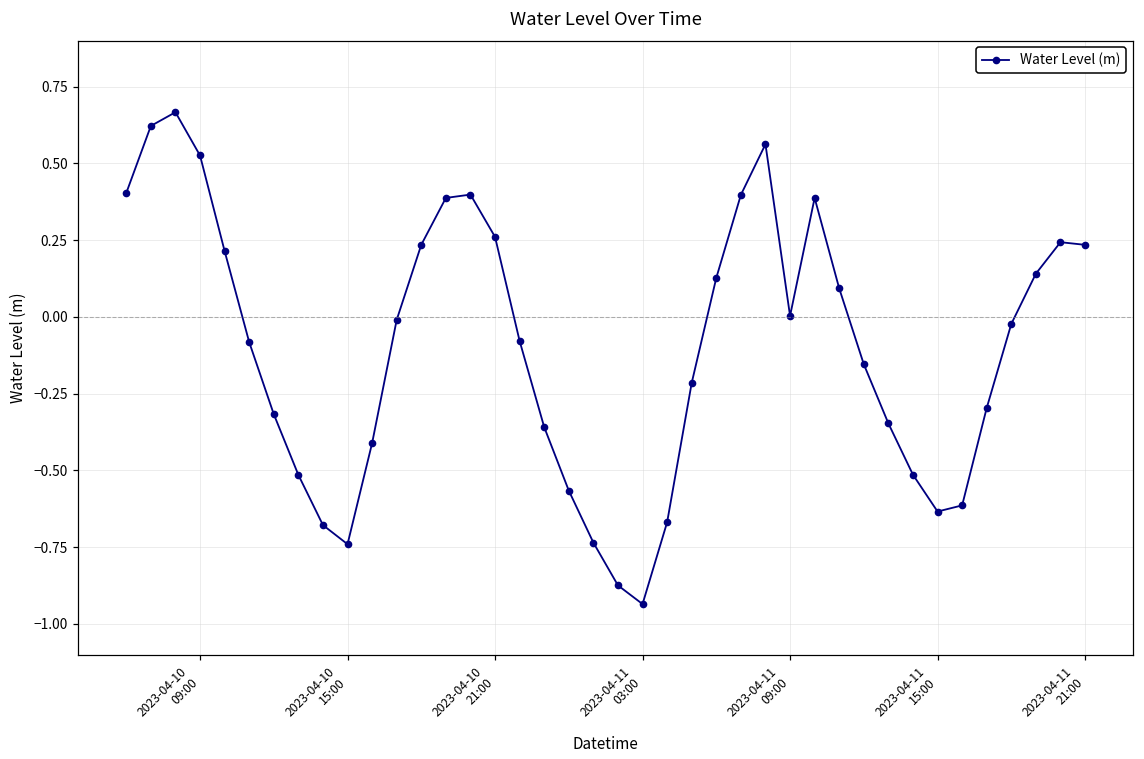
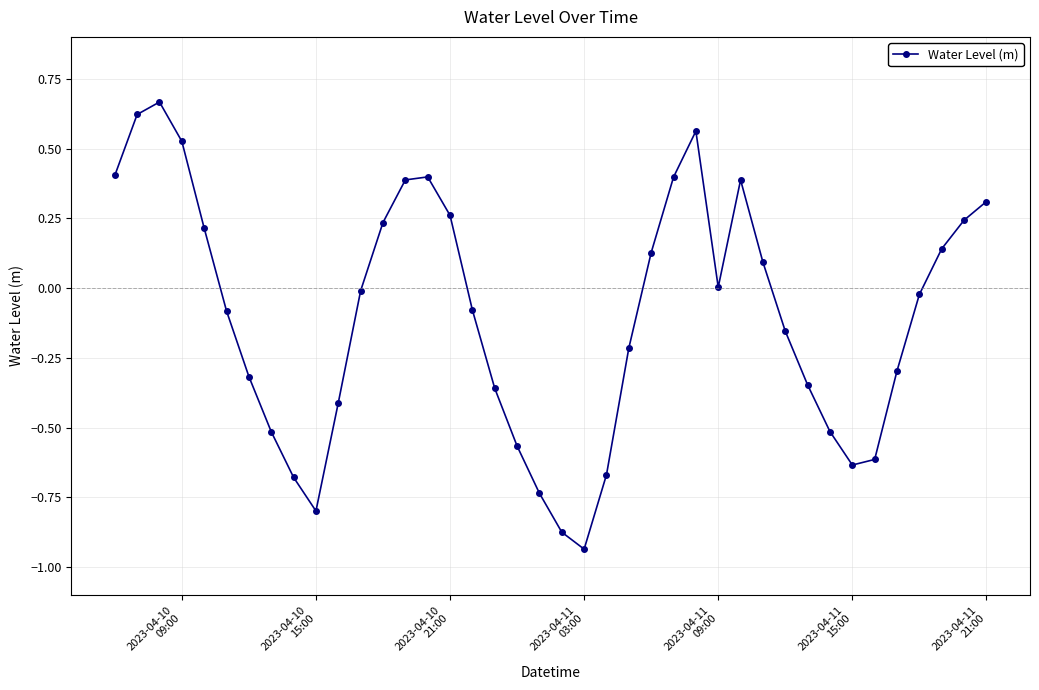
  {
    "2023-04-10 09:00": 0.53,
-   "2023-04-10 15:00": -0.74,
+   "2023-04-10 15:00": -0.80,
    "2023-04-10 21:00": 0.26,
    "2023-04-11 03:00": -0.94,
    "2023-04-11 09:00": 0.00,
    "2023-04-11 15:00": -0.63,
-   "2023-04-11 21:00": 0.23
+   "2023-04-11 21:00": 0.31
  }
